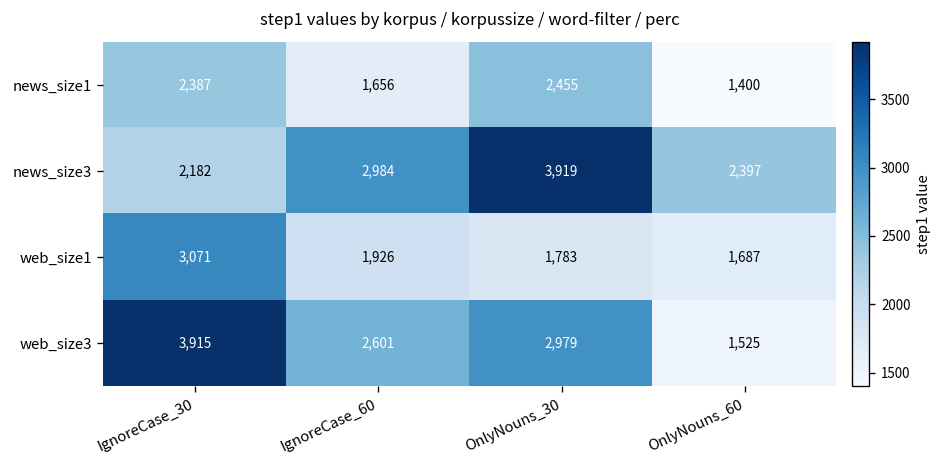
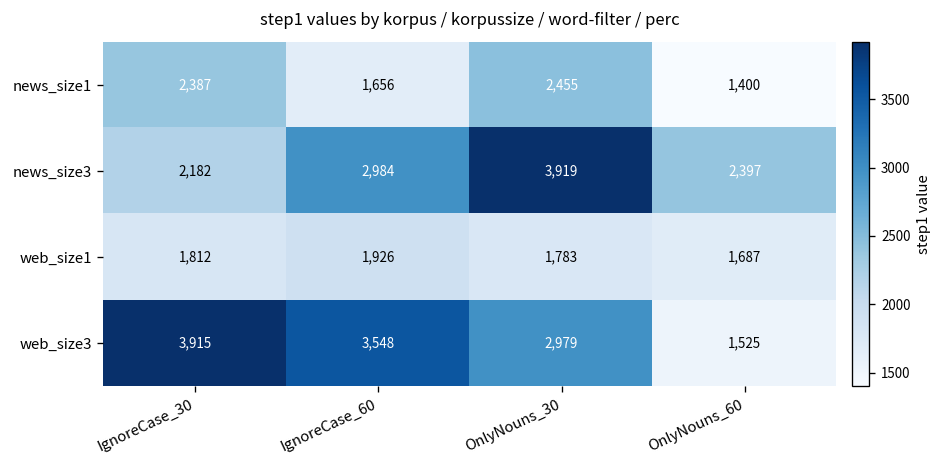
  {
    "news_size1": {
      "IgnoreCase_30": "2,387",
      "IgnoreCase_60": "1,656",
      "OnlyNouns_30": "2,455",
      "OnlyNouns_60": "1,400"
    },
    "news_size3": {
      "IgnoreCase_30": "2,182",
      "IgnoreCase_60": "2,984",
      "OnlyNouns_30": "3,919",
      "OnlyNouns_60": "2,397"
    },
    "web_size1": {
-     "IgnoreCase_30": "3,071",
+     "IgnoreCase_30": "1,812",
      "IgnoreCase_60": "1,926",
      "OnlyNouns_30": "1,783",
      "OnlyNouns_60": "1,687"
    },
    "web_size3": {
      "IgnoreCase_30": "3,915",
-     "IgnoreCase_60": "2,601",
+     "IgnoreCase_60": "3,548",
      "OnlyNouns_30": "2,979",
      "OnlyNouns_60": "1,525"
    }
  }
